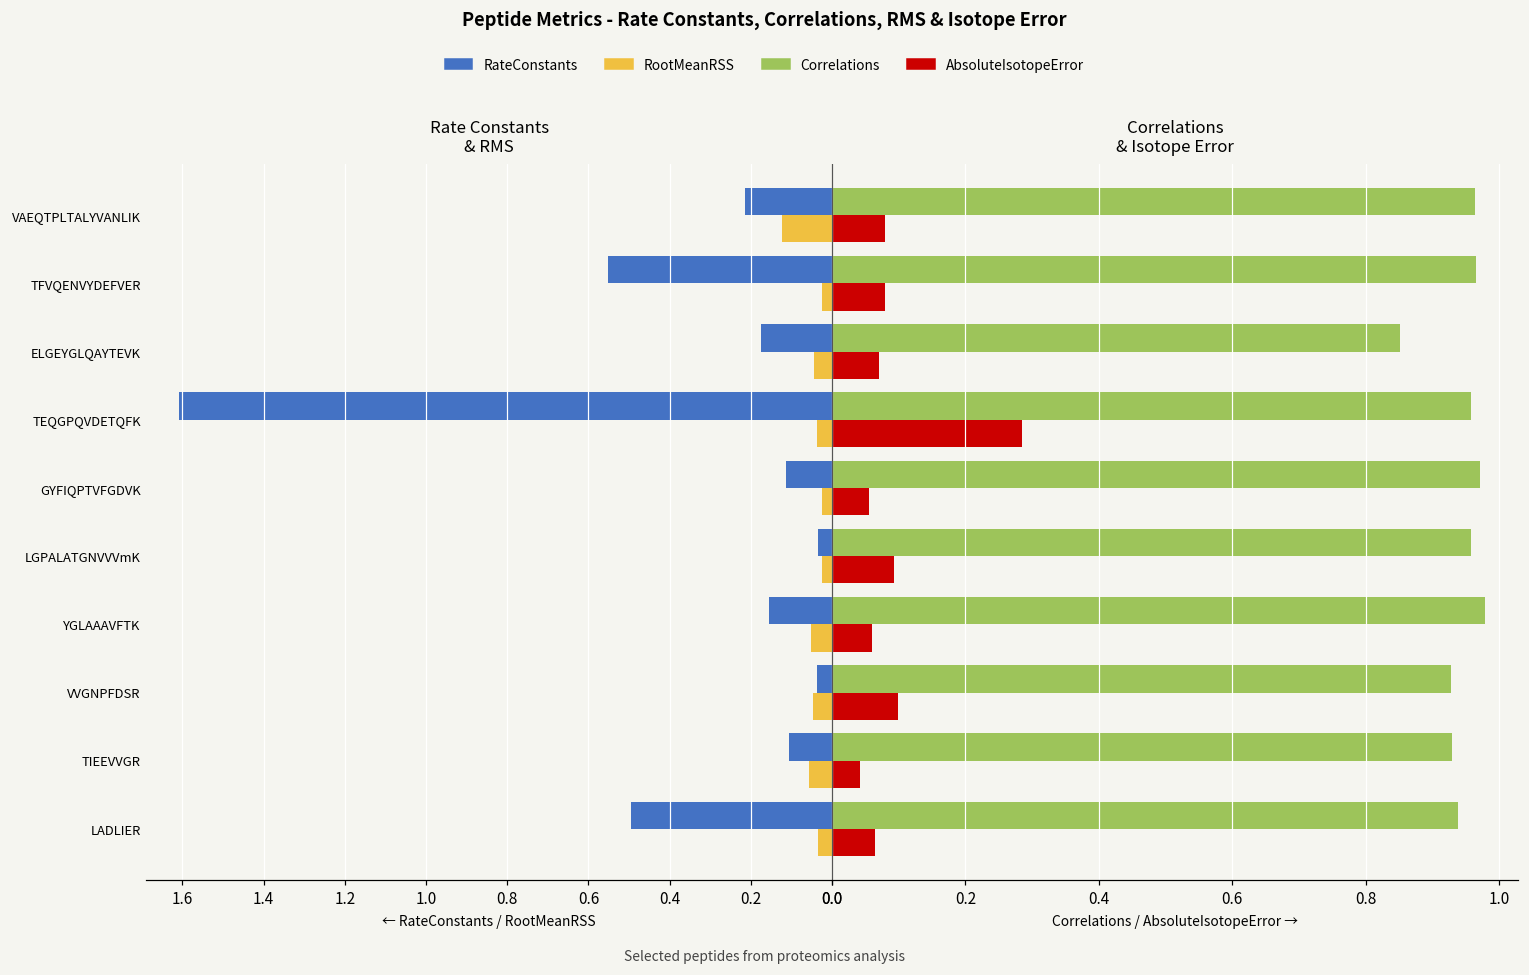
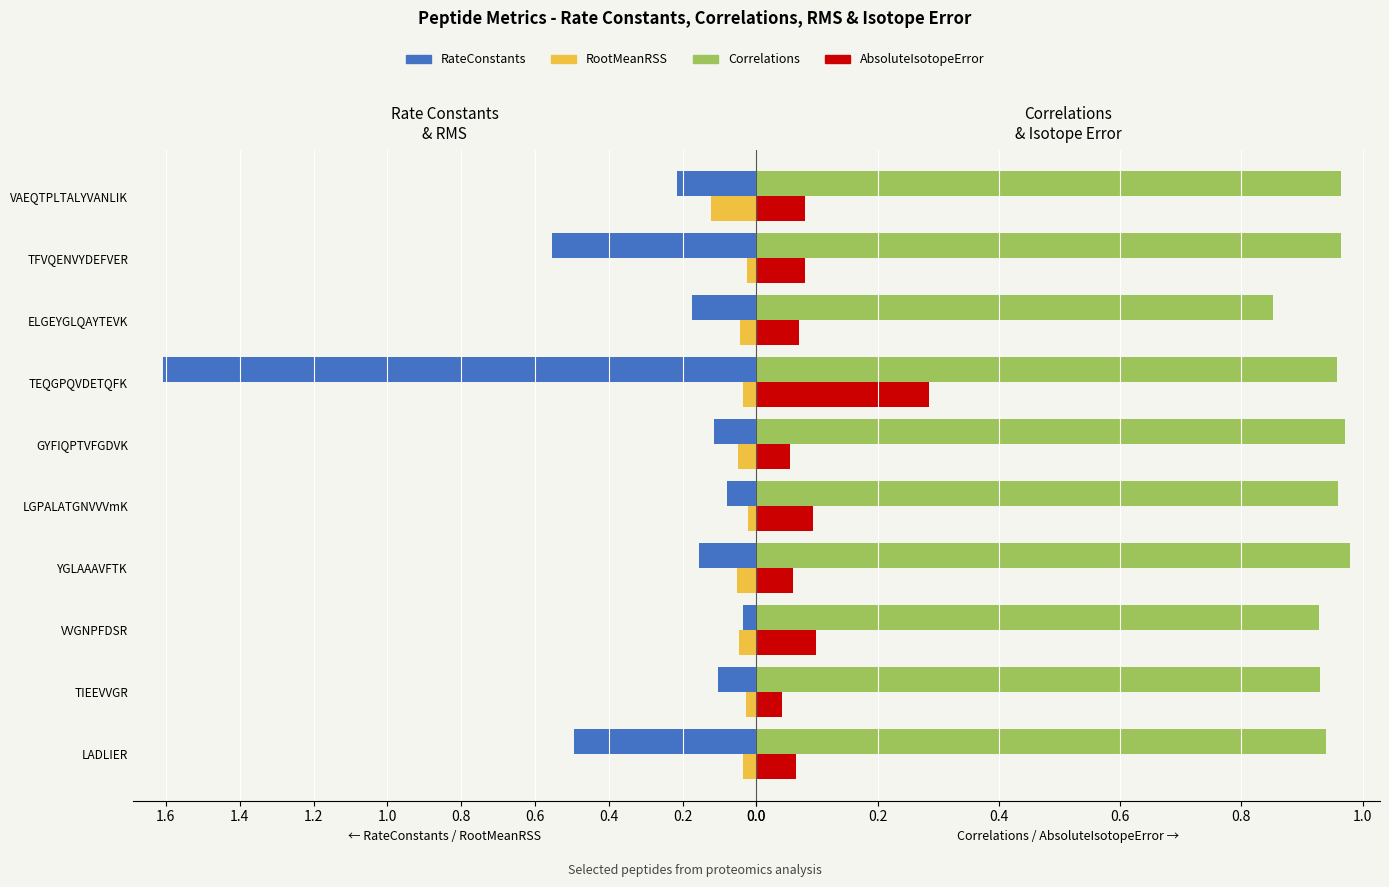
  {
    "Rate Constants & RMS": {
      "RateConstants": {
        "VAEQTPLTALYVANLIK": 0.21,
        "TFVQENVYDEFVER": 0.55,
        "ELGEYGLQAYTEVK": 0.17,
        "TEQGPQVDETQFK": 1.61,
        "GYFIQPTVFGDVK": 0.11,
-       "LGPALATGNVVVmK": 0.04,
+       "LGPALATGNVVVmK": 0.08,
        "YGLAAAVFTK": 0.15,
        "VVGNPFDSR": 0.04,
        "TIEEVVGR": 0.11,
        "LADLIER": 0.50
      },
      "RootMeanRSS": {
        "VAEQTPLTALYVANLIK": 0.12,
        "TFVQENVYDEFVER": 0.02,
        "ELGEYGLQAYTEVK": 0.05,
        "TEQGPQVDETQFK": 0.04,
-       "GYFIQPTVFGDVK": 0.02,
+       "GYFIQPTVFGDVK": 0.05,
        "LGPALATGNVVVmK": 0.02,
        "YGLAAAVFTK": 0.05,
        "VVGNPFDSR": 0.05,
-       "TIEEVVGR": 0.06,
+       "TIEEVVGR": 0.03,
        "LADLIER": 0.04
      }
    }
  }
